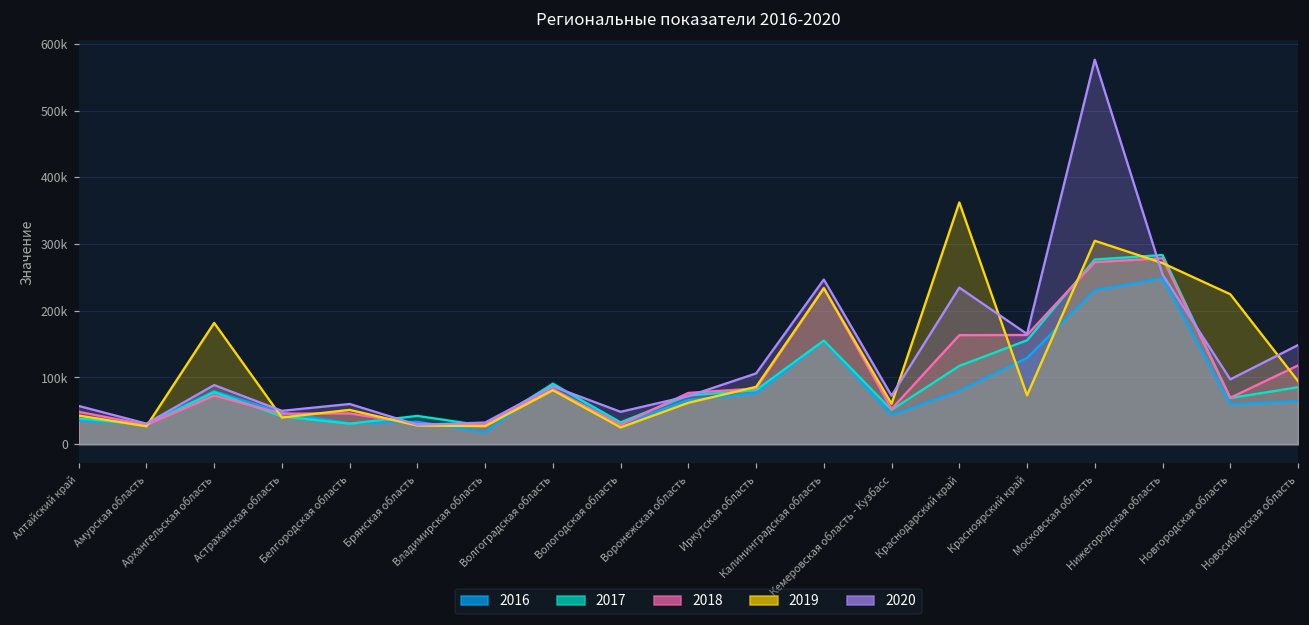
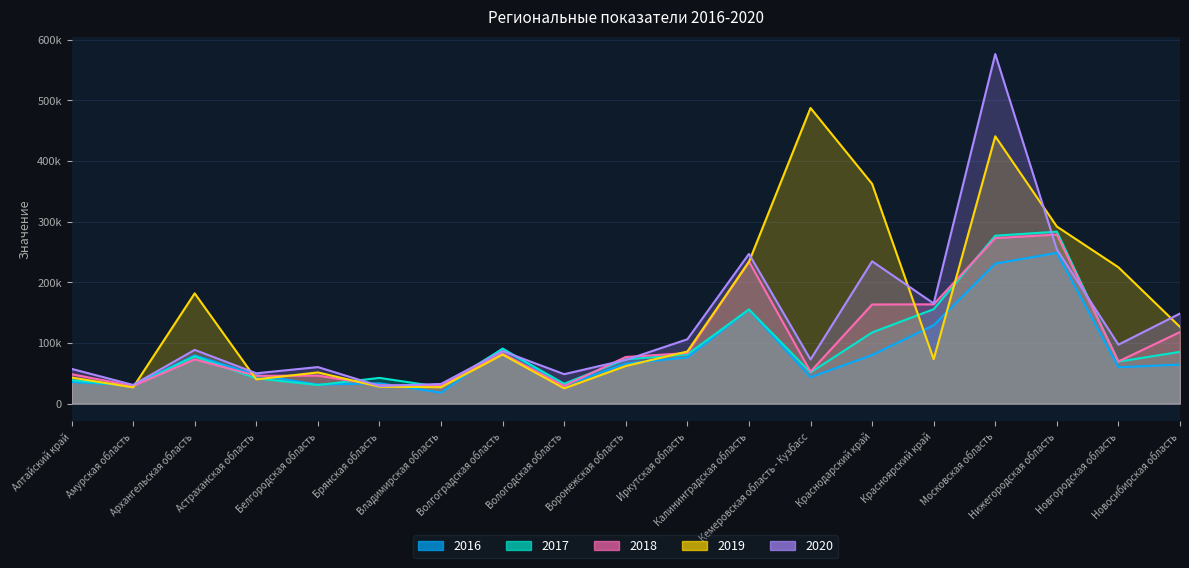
  {
    "2019": {
      "Алтайский край": 40000,
      "Архангельская область": 180000,
      "Белгородская область": 50000,
-     "Кемеровская область - Кузбасс": 60000,
+     "Кемеровская область - Кузбасс": 490000,
      "Краснодарский край": 360000,
      "Красноярский край": 70000,
-     "Московская область": 300000,
-     "Нижегородская область": 270000,
+     "Московская область": 440000,
+     "Нижегородская область": 290000,
      "Новгородская область": 220000,
-     "Новосибирская область": 90000
+     "Новосибирская область": 130000
    }
  }
